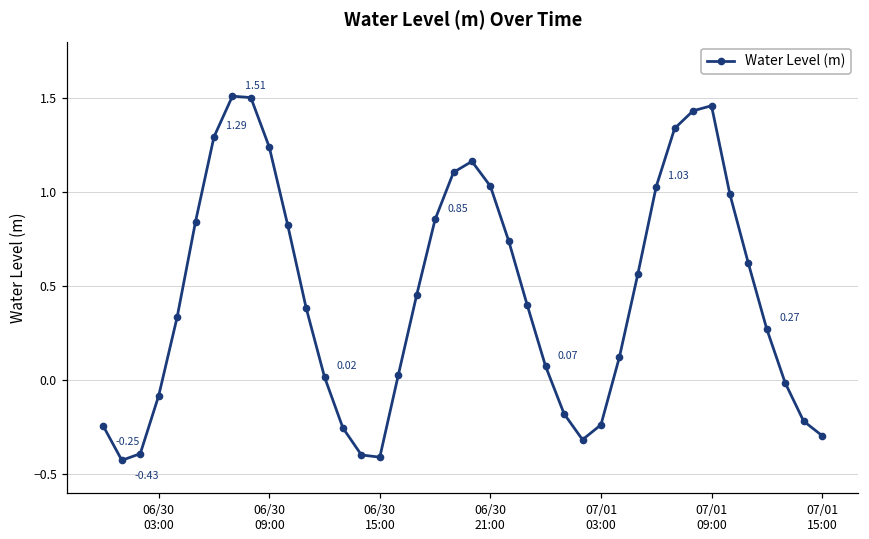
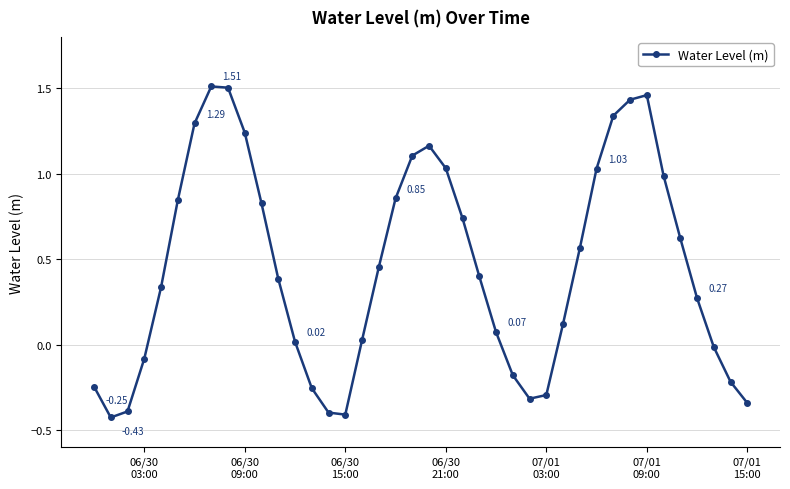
  {
    "06/30 03:00": -0.08,
    "06/30 09:00": 1.24,
    "06/30 15:00": -0.41,
    "06/30 21:00": 1.03,
-   "07/01 03:00": -0.24,
+   "07/01 03:00": -0.29,
    "07/01 09:00": 1.46,
-   "07/01 15:00": -0.30
+   "07/01 15:00": -0.34
  }
